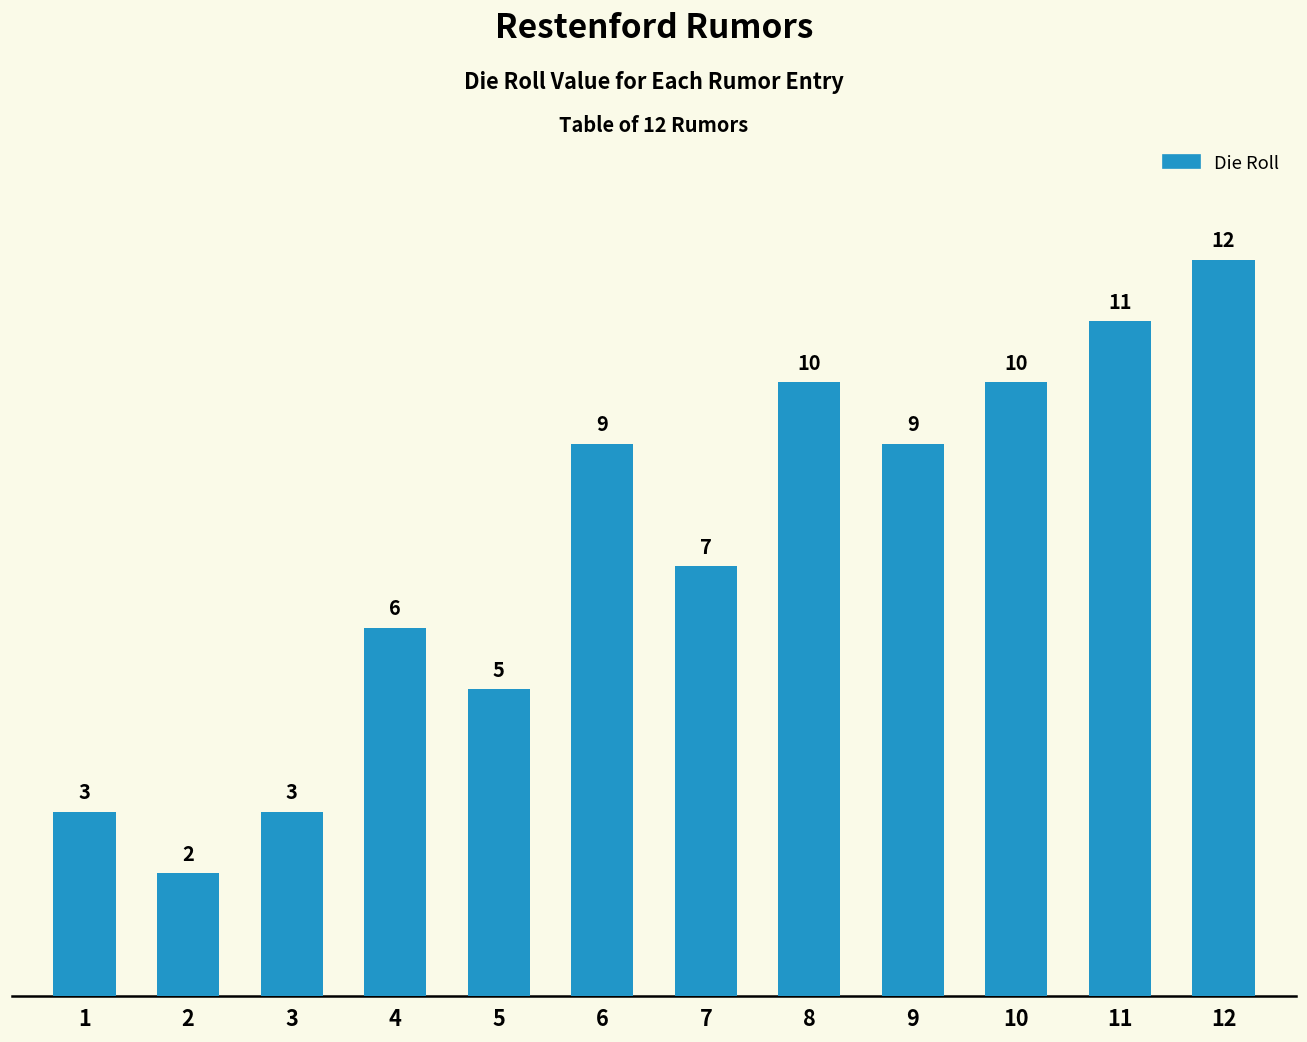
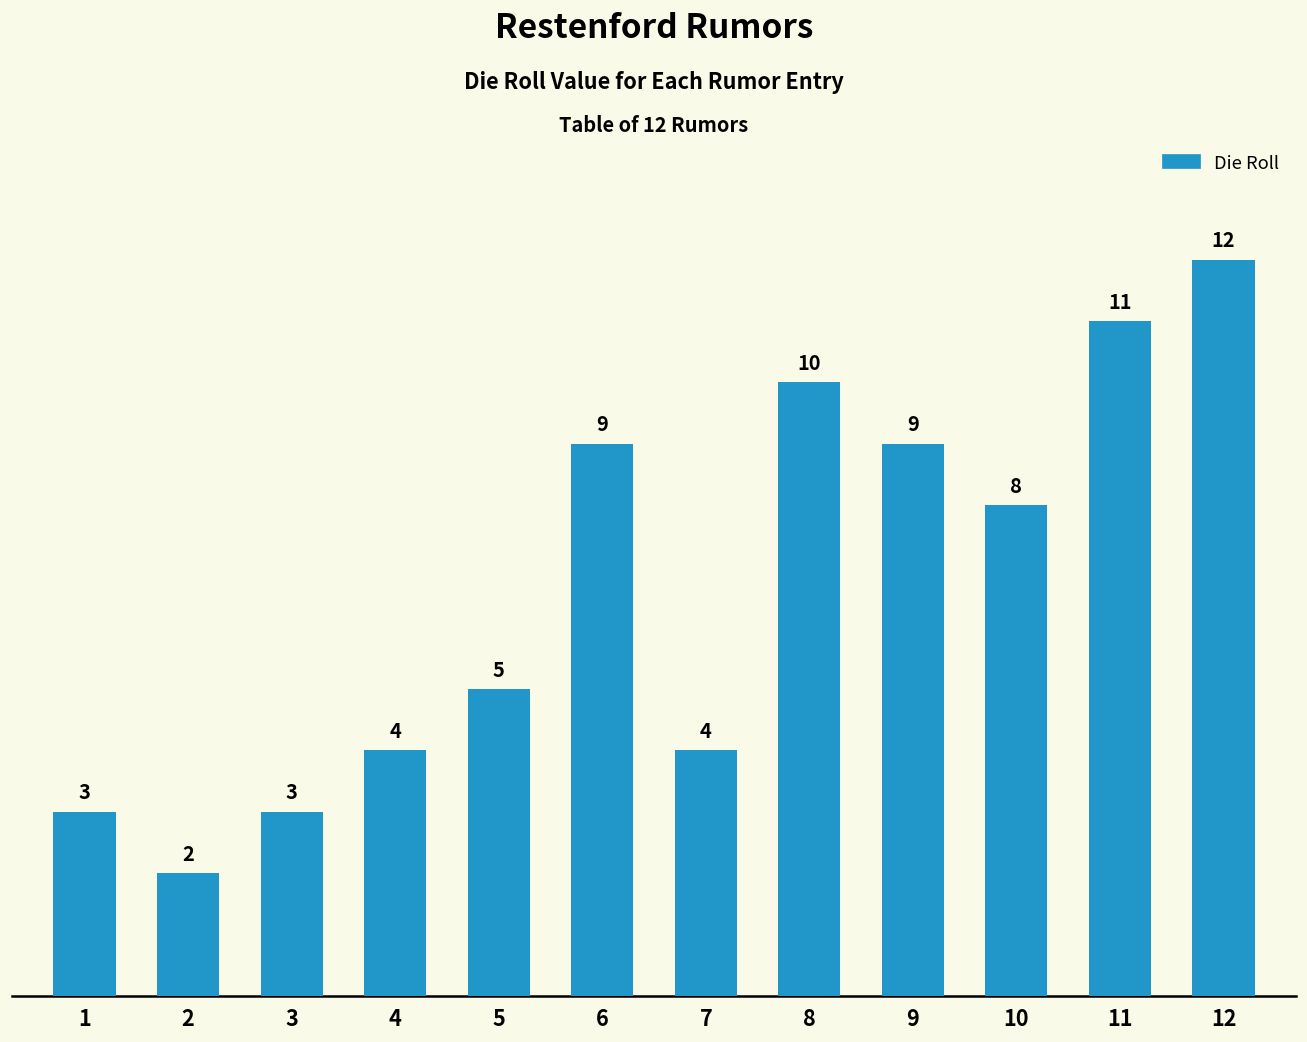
  {
    "1": 3,
    "2": 2,
    "3": 3,
-   "4": 6,
+   "4": 4,
    "5": 5,
    "6": 9,
-   "7": 7,
+   "7": 4,
    "8": 10,
    "9": 9,
-   "10": 10,
+   "10": 8,
    "11": 11,
    "12": 12
  }
